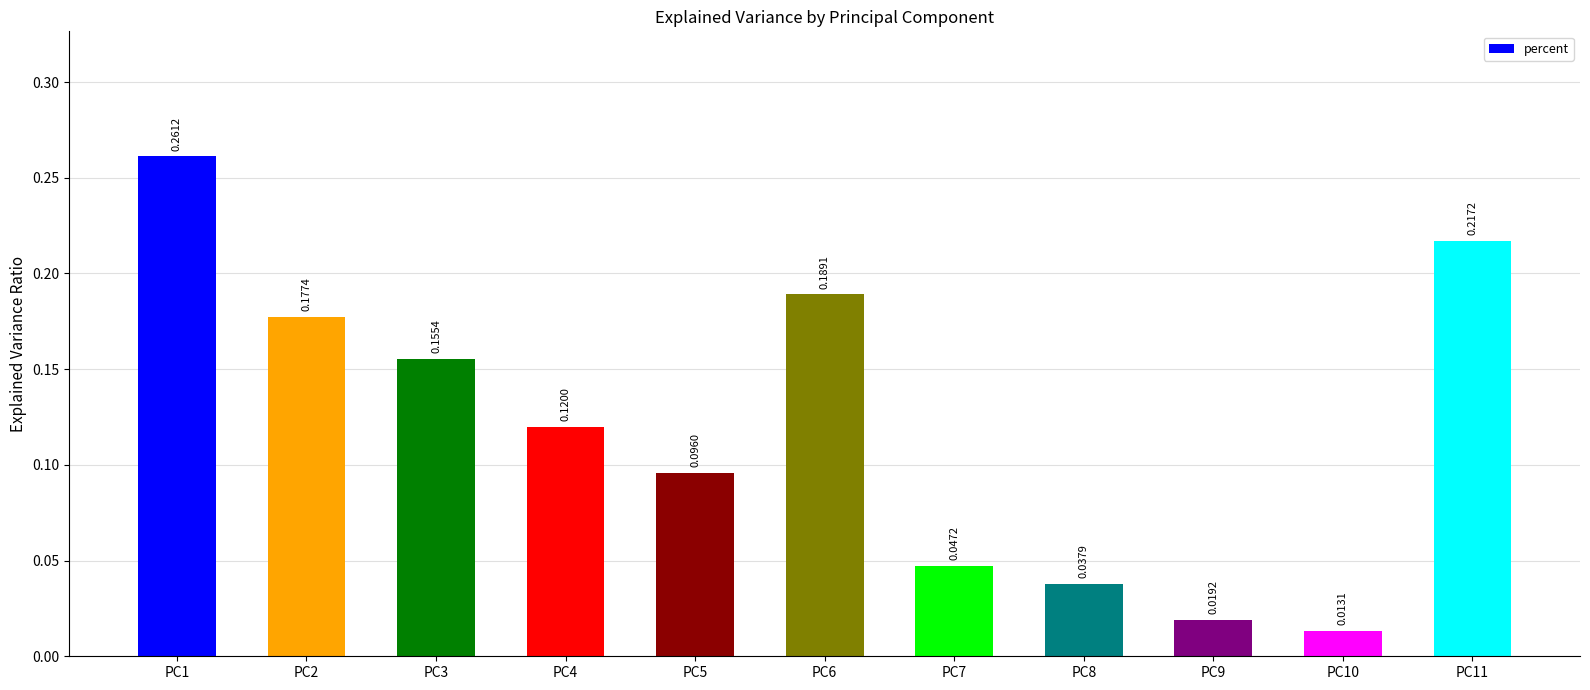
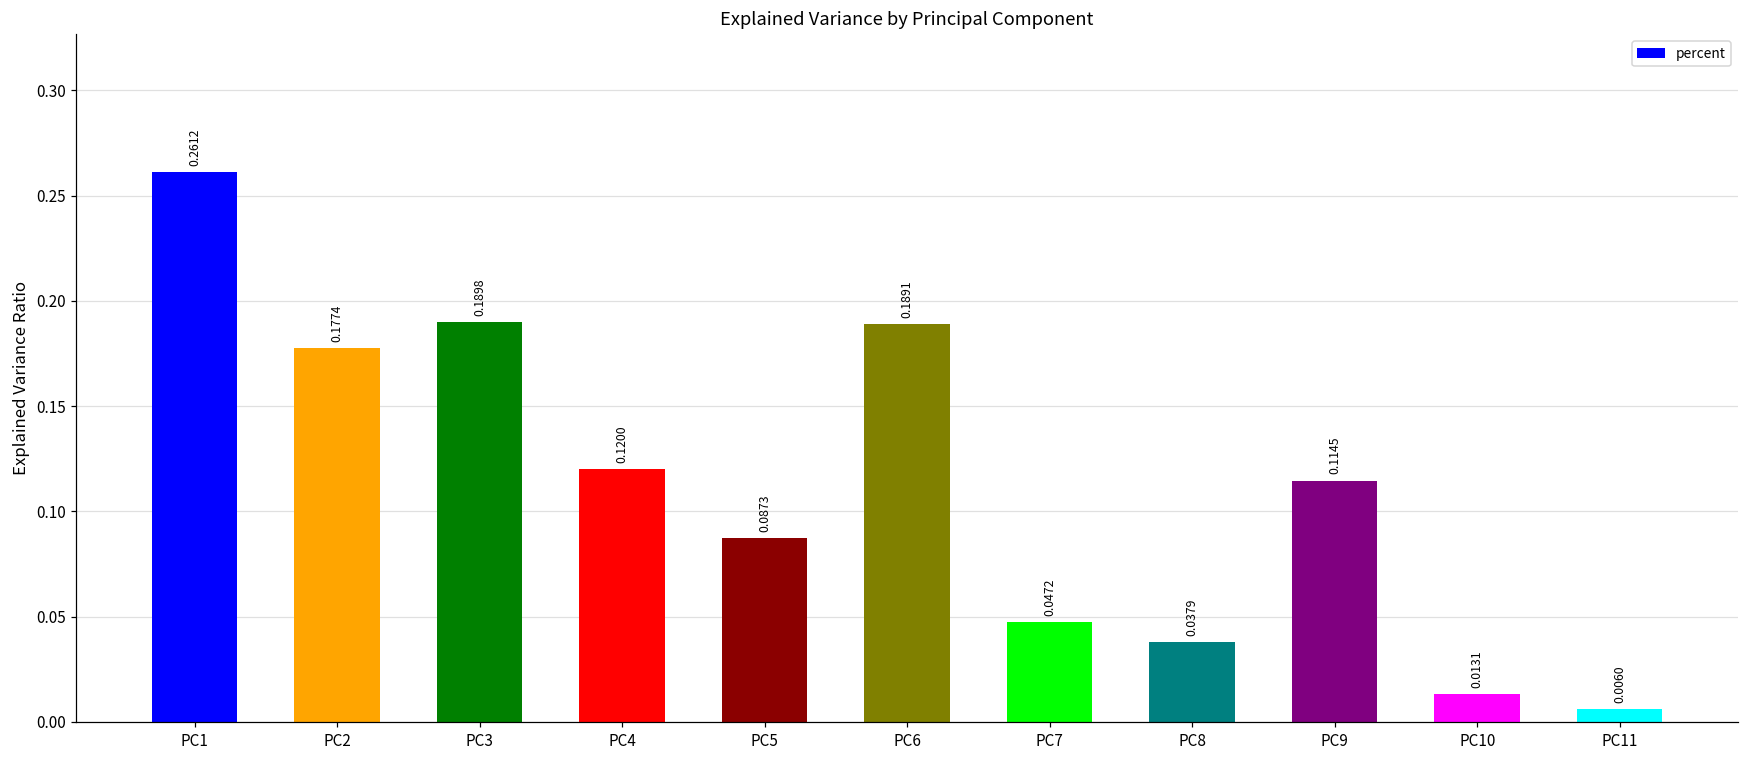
  {
    "PC1": 0.2612,
    "PC2": 0.1774,
-   "PC3": 0.1554,
+   "PC3": 0.1898,
    "PC4": 0.1200,
-   "PC5": 0.0960,
+   "PC5": 0.0873,
    "PC6": 0.1891,
    "PC7": 0.0472,
    "PC8": 0.0379,
-   "PC9": 0.0192,
+   "PC9": 0.1145,
    "PC10": 0.0131,
-   "PC11": 0.2172
+   "PC11": 0.0060
  }
